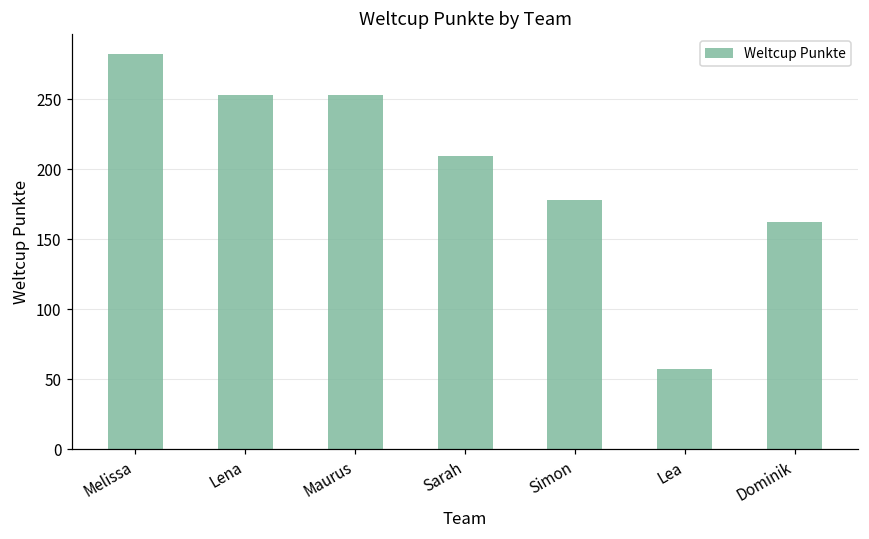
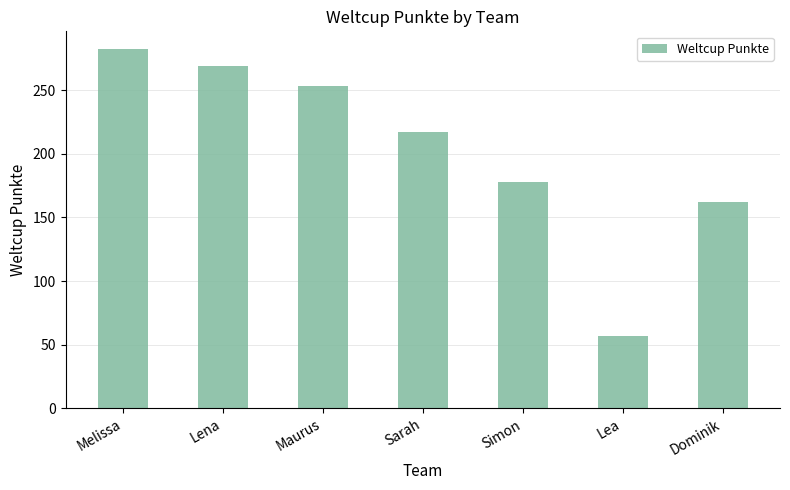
  {
    "Melissa": 282,
-   "Lena": 253,
+   "Lena": 269,
    "Maurus": 253,
-   "Sarah": 209,
+   "Sarah": 217,
    "Simon": 178,
    "Lea": 57,
    "Dominik": 162
  }
